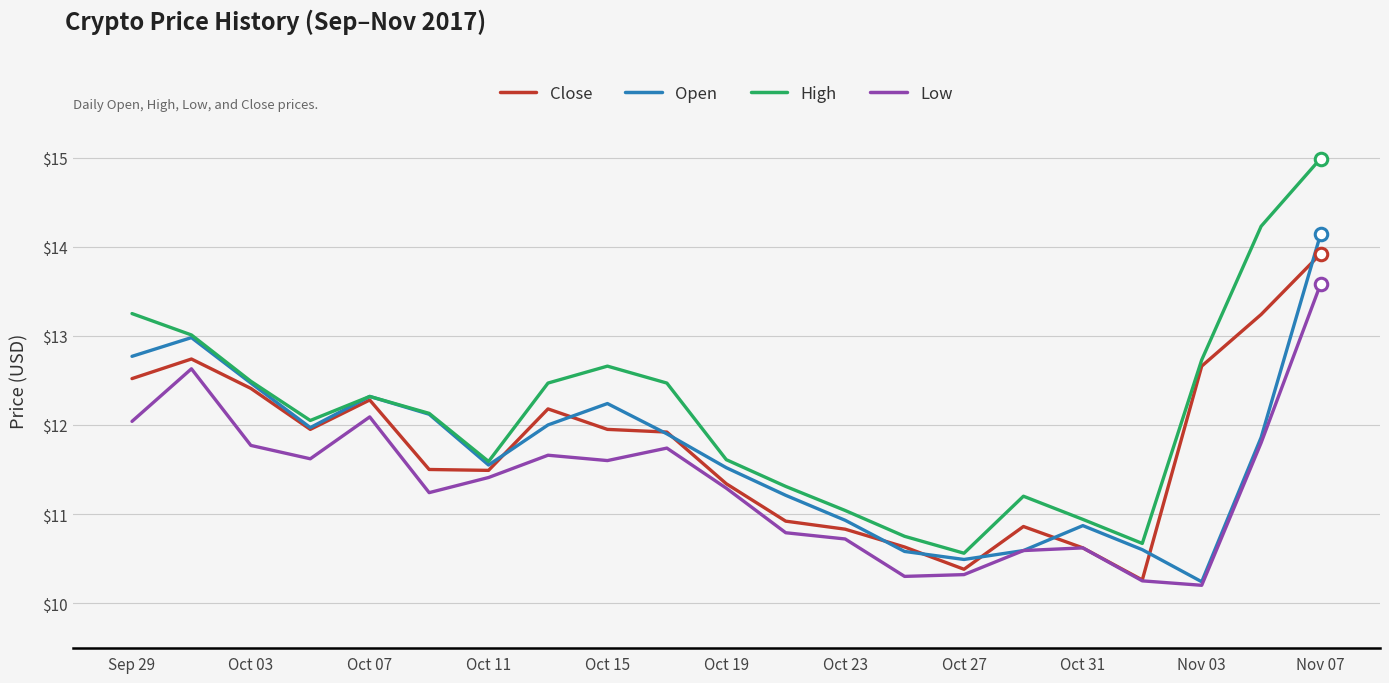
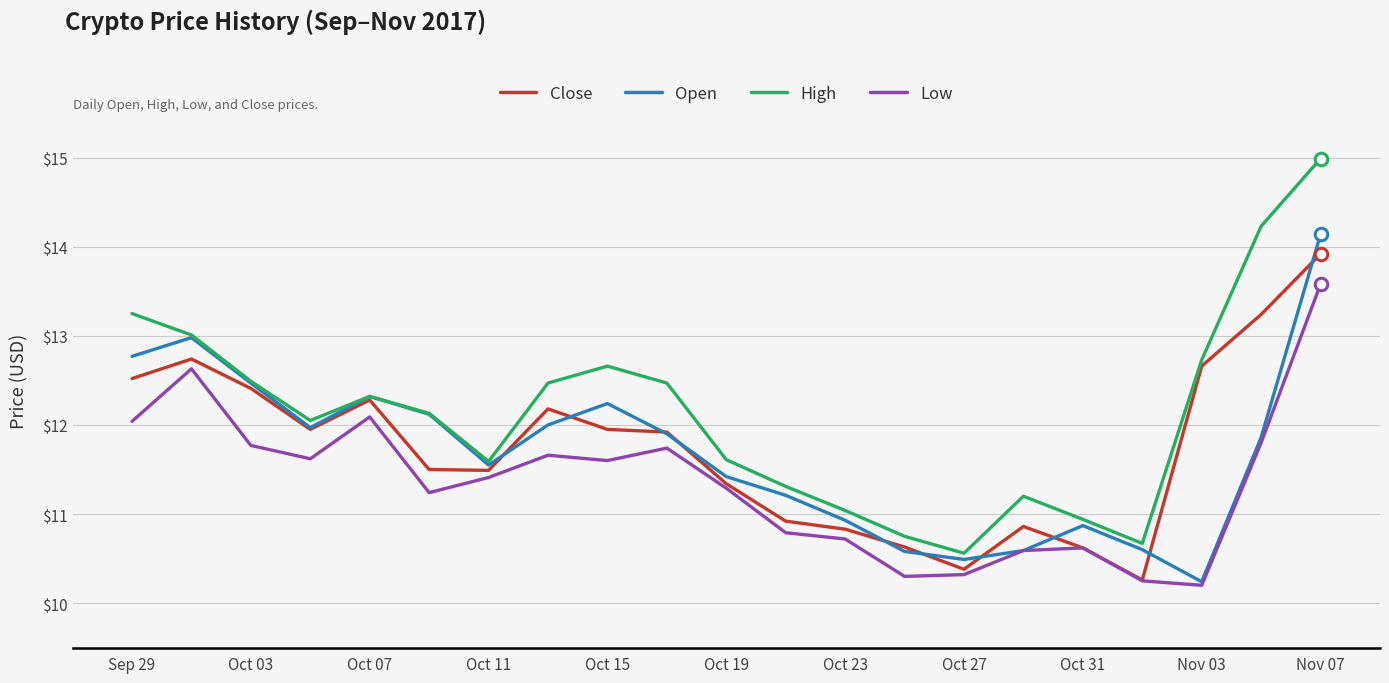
  {
    "Close": {
      "Sep 29": "$12.5",
      "Oct 03": "$12.4",
      "Oct 07": "$12.3",
      "Oct 11": "$11.5",
      "Oct 15": "$12.0",
      "Oct 19": "$11.3",
      "Oct 23": "$10.8",
      "Oct 27": "$10.4",
      "Nov 03": "$12.7"
    },
    "Open": {
      "Sep 29": "$12.8",
      "Oct 11": "$11.6",
      "Oct 15": "$12.2",
-     "Oct 19": "$11.5",
+     "Oct 19": "$11.4",
      "Oct 23": "$10.9",
      "Oct 27": "$10.5",
      "Oct 31": "$10.9",
      "Nov 03": "$10.2"
    },
    "High": {
      "Sep 29": "$13.3",
      "Oct 11": "$11.6",
      "Oct 15": "$12.7",
      "Oct 19": "$11.6",
      "Oct 23": "$11.0",
      "Oct 27": "$10.6",
      "Oct 31": "$10.9",
      "Nov 03": "$12.7"
    },
    "Low": {
      "Sep 29": "$12.0",
      "Oct 03": "$11.8",
      "Oct 07": "$12.1",
      "Oct 11": "$11.4",
      "Oct 15": "$11.6",
      "Oct 19": "$11.3",
      "Oct 23": "$10.7",
      "Oct 27": "$10.3",
      "Nov 03": "$10.2"
    }
  }
